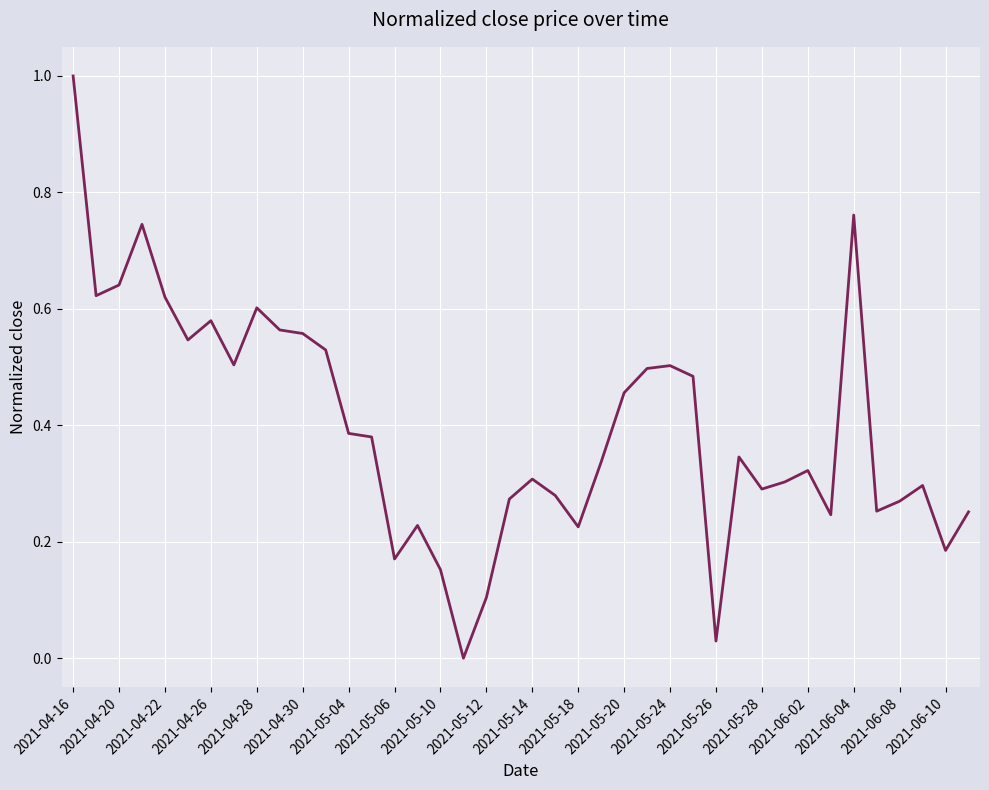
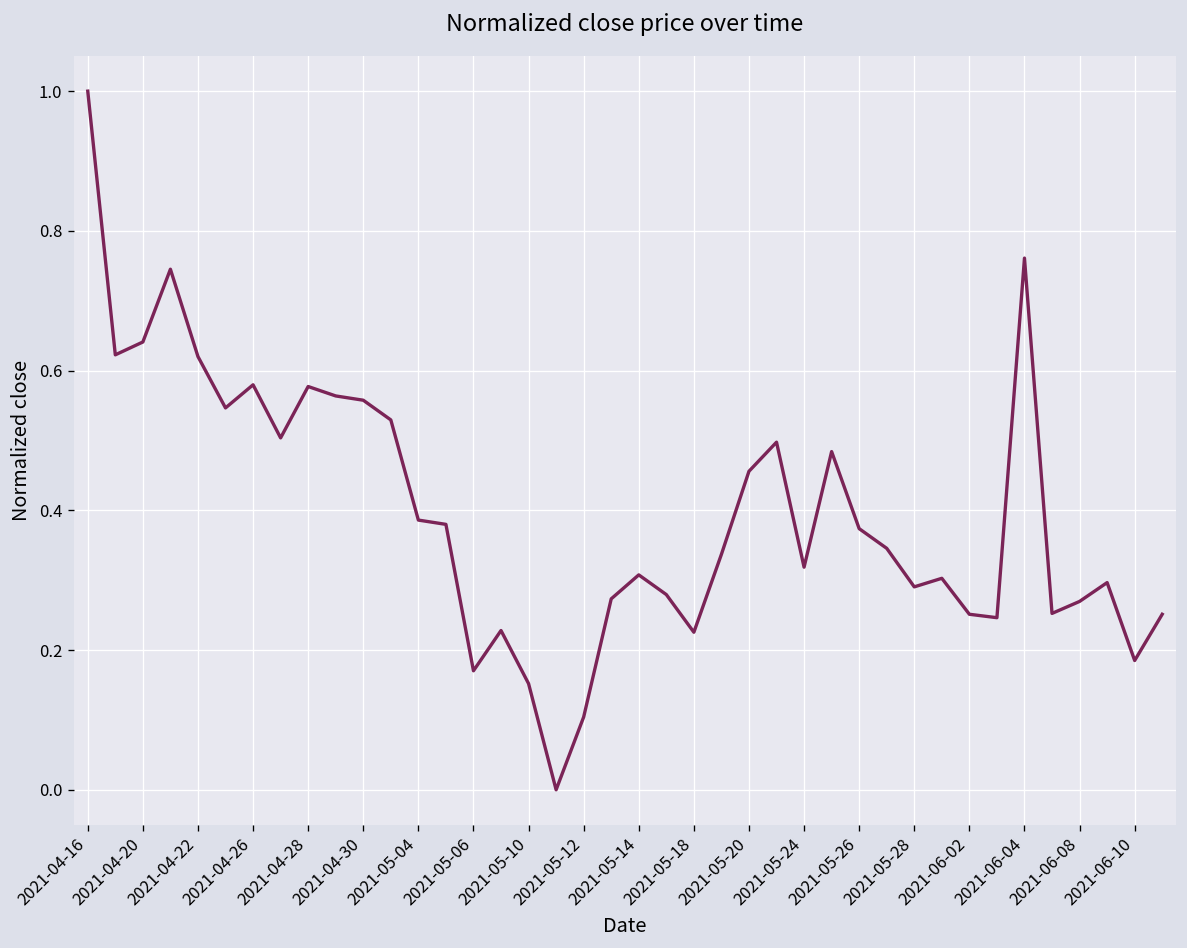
  {
    "2021-04-16": 1.00,
    "2021-04-20": 0.64,
    "2021-04-22": 0.62,
    "2021-04-26": 0.58,
-   "2021-04-28": 0.60,
+   "2021-04-28": 0.58,
    "2021-04-30": 0.56,
    "2021-05-04": 0.39,
    "2021-05-06": 0.17,
    "2021-05-10": 0.15,
    "2021-05-12": 0.10,
    "2021-05-14": 0.31,
    "2021-05-18": 0.23,
    "2021-05-20": 0.46,
-   "2021-05-24": 0.50,
-   "2021-05-26": 0.03,
+   "2021-05-24": 0.32,
+   "2021-05-26": 0.37,
    "2021-05-28": 0.29,
-   "2021-06-02": 0.32,
+   "2021-06-02": 0.25,
    "2021-06-04": 0.76,
    "2021-06-08": 0.27,
    "2021-06-10": 0.19
  }
